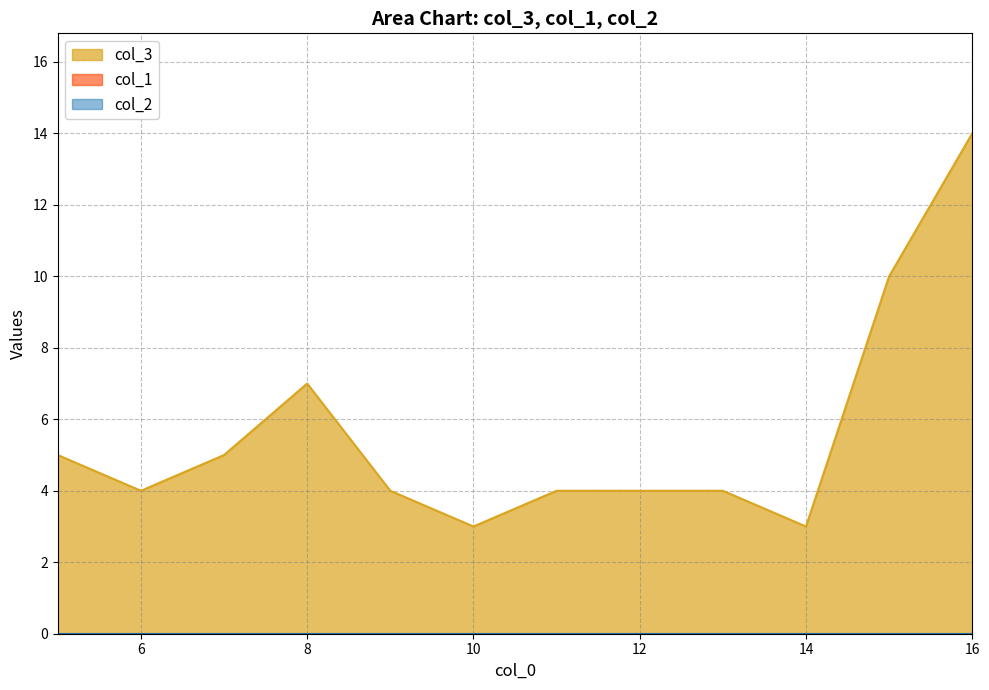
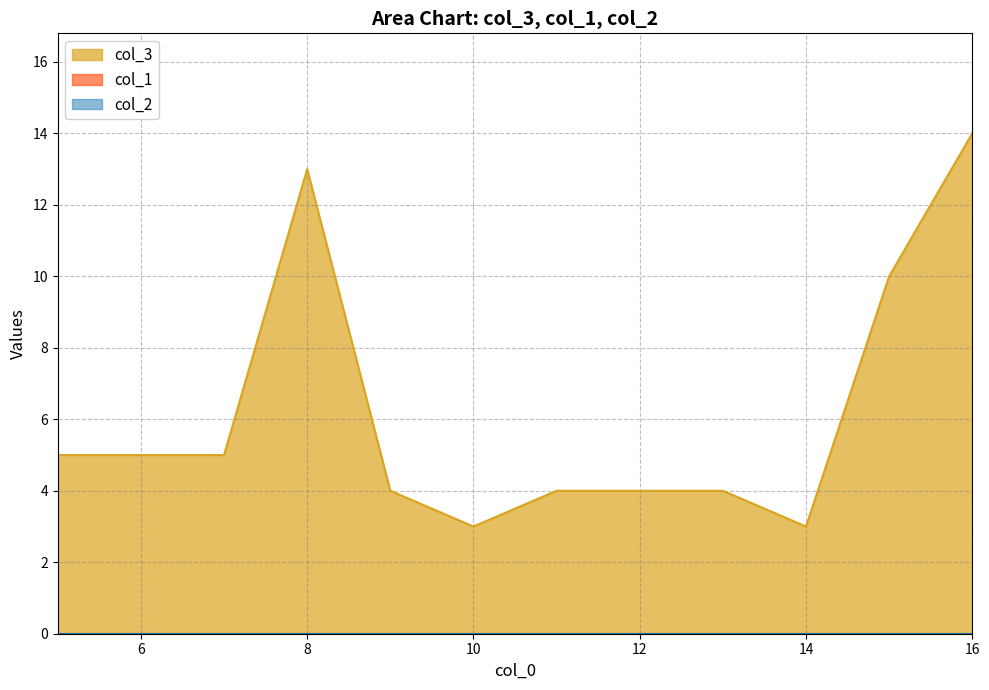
  {
    "col_3": {
-     "6": 4,
-     "8": 7,
+     "6": 5,
+     "8": 13,
      "10": 3,
      "12": 4,
      "14": 3,
      "16": 14
    },
    "col_2": {
      "6": 0,
      "8": 0,
      "10": 0,
      "12": 0,
      "14": 0,
      "16": 0
    }
  }
